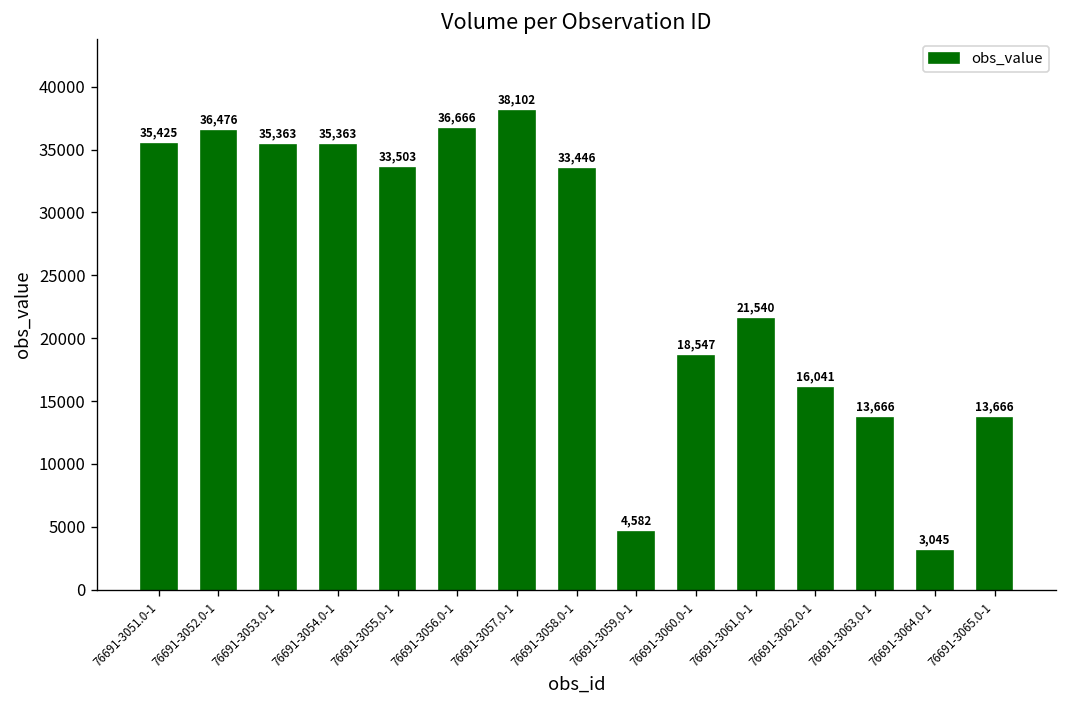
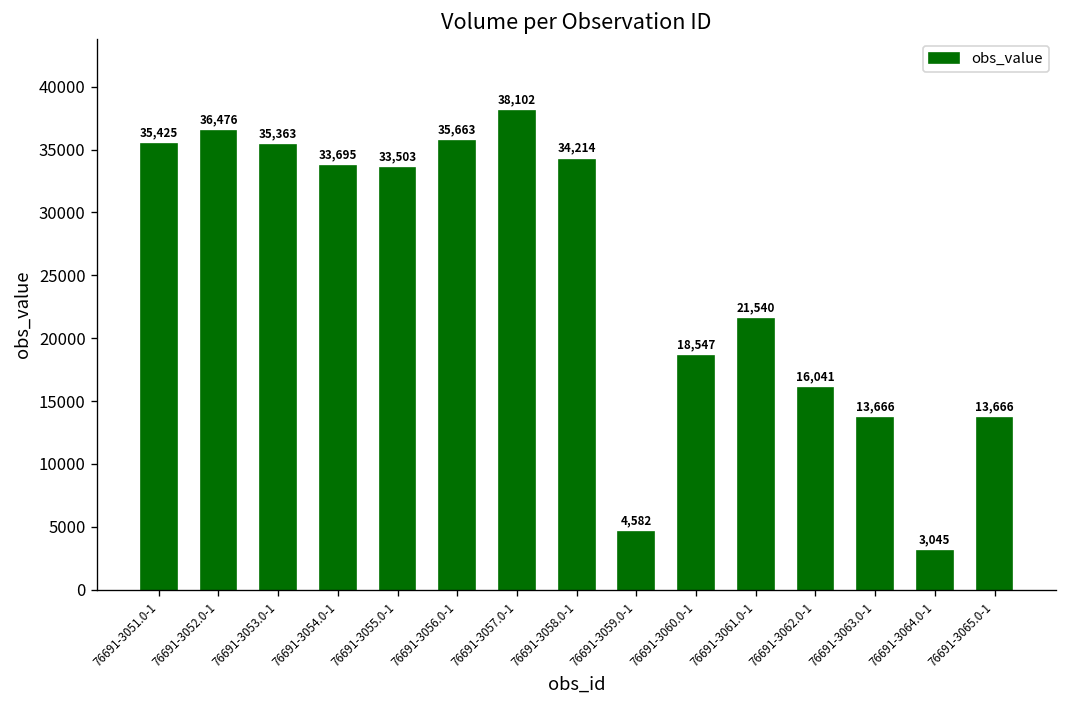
  {
    "76691-3051.0-1": "35,425",
    "76691-3052.0-1": "36,476",
    "76691-3053.0-1": "35,363",
-   "76691-3054.0-1": "35,363",
+   "76691-3054.0-1": "33,695",
    "76691-3055.0-1": "33,503",
-   "76691-3056.0-1": "36,666",
+   "76691-3056.0-1": "35,663",
    "76691-3057.0-1": "38,102",
-   "76691-3058.0-1": "33,446",
+   "76691-3058.0-1": "34,214",
    "76691-3059.0-1": "4,582",
    "76691-3060.0-1": "18,547",
    "76691-3061.0-1": "21,540",
    "76691-3062.0-1": "16,041",
    "76691-3063.0-1": "13,666",
    "76691-3064.0-1": "3,045",
    "76691-3065.0-1": "13,666"
  }
